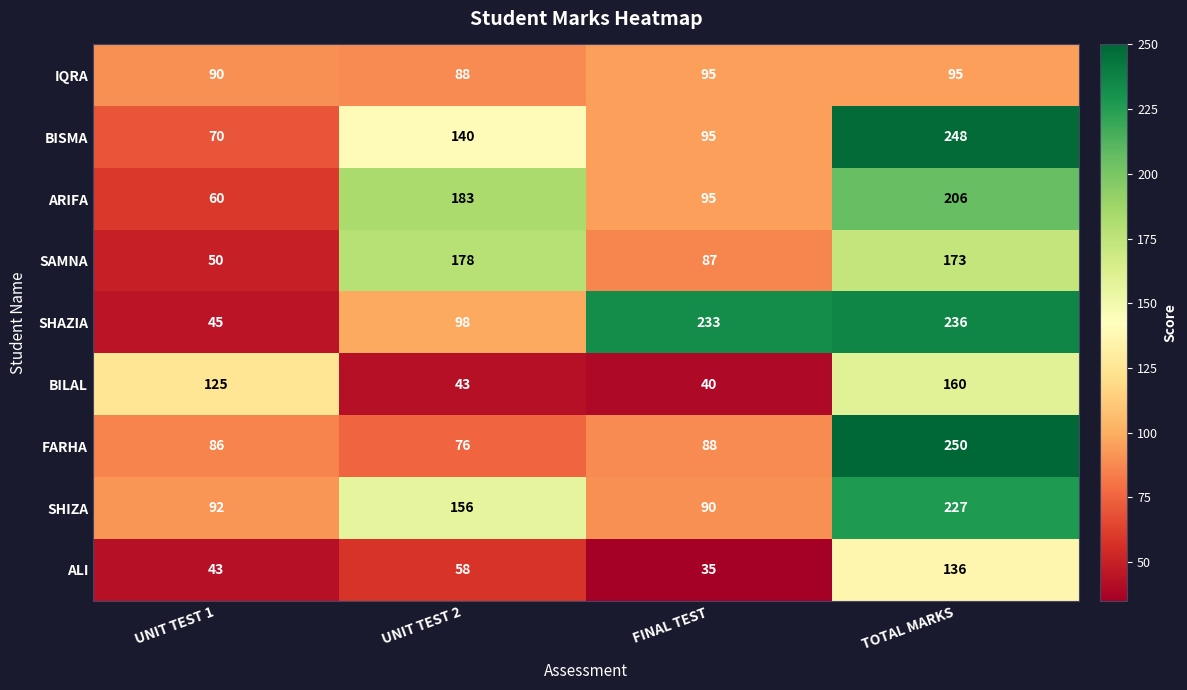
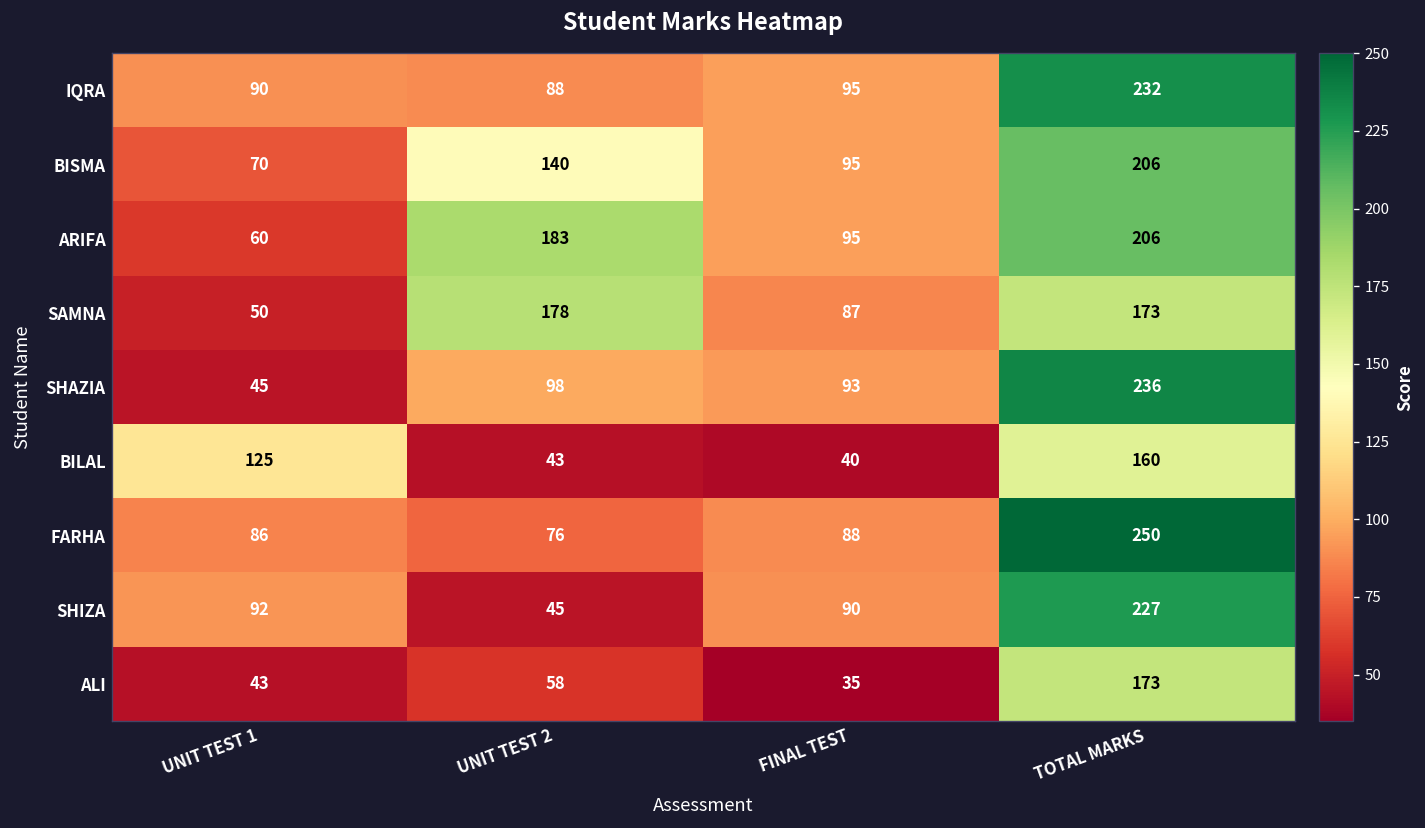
  {
    "IQRA": {
      "UNIT TEST 1": 90,
      "UNIT TEST 2": 88,
      "FINAL TEST": 95,
-     "TOTAL MARKS": 95
+     "TOTAL MARKS": 232
    },
    "BISMA": {
      "UNIT TEST 1": 70,
      "UNIT TEST 2": 140,
      "FINAL TEST": 95,
-     "TOTAL MARKS": 248
+     "TOTAL MARKS": 206
    },
    "ARIFA": {
      "UNIT TEST 1": 60,
      "UNIT TEST 2": 183,
      "FINAL TEST": 95,
      "TOTAL MARKS": 206
    },
    "SAMNA": {
      "UNIT TEST 1": 50,
      "UNIT TEST 2": 178,
      "FINAL TEST": 87,
      "TOTAL MARKS": 173
    },
    "SHAZIA": {
      "UNIT TEST 1": 45,
      "UNIT TEST 2": 98,
-     "FINAL TEST": 233,
+     "FINAL TEST": 93,
      "TOTAL MARKS": 236
    },
    "BILAL": {
      "UNIT TEST 1": 125,
      "UNIT TEST 2": 43,
      "FINAL TEST": 40,
      "TOTAL MARKS": 160
    },
    "FARHA": {
      "UNIT TEST 1": 86,
      "UNIT TEST 2": 76,
      "FINAL TEST": 88,
      "TOTAL MARKS": 250
    },
    "SHIZA": {
      "UNIT TEST 1": 92,
-     "UNIT TEST 2": 156,
+     "UNIT TEST 2": 45,
      "FINAL TEST": 90,
      "TOTAL MARKS": 227
    },
    "ALI": {
      "UNIT TEST 1": 43,
      "UNIT TEST 2": 58,
      "FINAL TEST": 35,
-     "TOTAL MARKS": 136
+     "TOTAL MARKS": 173
    }
  }
